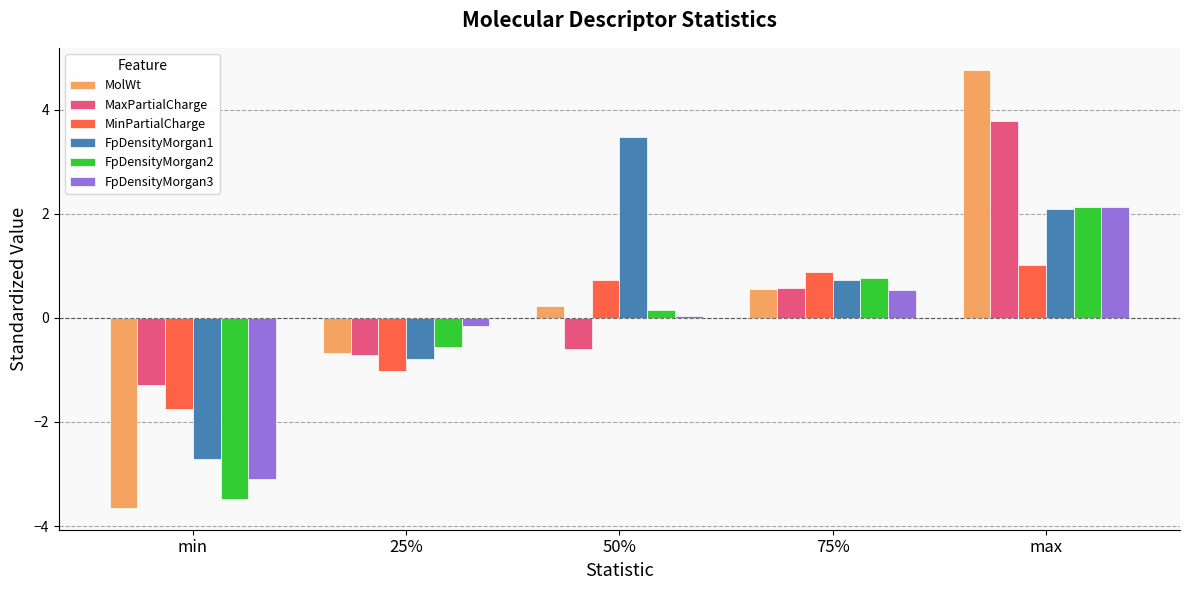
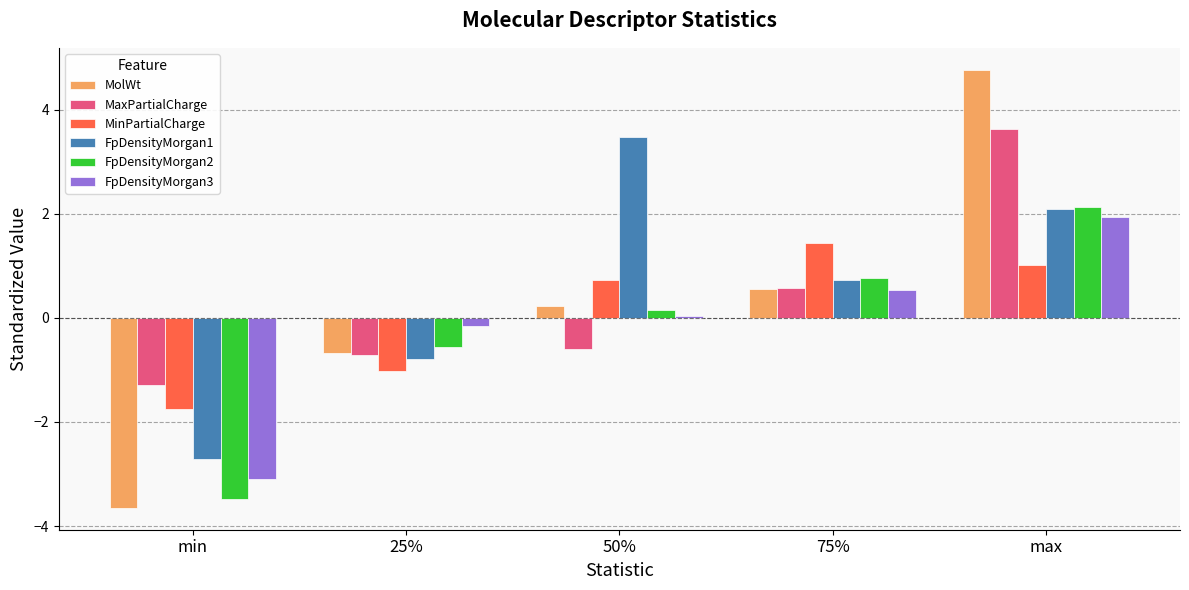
  {
    "MolWt": {
      "min": -3.6,
      "25%": -0.7,
      "50%": 0.2,
      "75%": 0.6,
      "max": 4.8
    },
    "MaxPartialCharge": {
      "min": -1.3,
      "25%": -0.7,
      "50%": -0.6,
      "75%": 0.6,
-     "max": 3.8
+     "max": 3.6
    },
    "MinPartialCharge": {
      "min": -1.8,
      "25%": -1.0,
      "50%": 0.7,
-     "75%": 0.9,
+     "75%": 1.4,
      "max": 1.0
    },
    "FpDensityMorgan1": {
      "min": -2.7,
      "25%": -0.8,
      "50%": 3.5,
      "75%": 0.7,
      "max": 2.1
    },
    "FpDensityMorgan2": {
      "min": -3.5,
      "25%": -0.6,
      "50%": 0.1,
      "75%": 0.8,
      "max": 2.1
    },
    "FpDensityMorgan3": {
      "min": -3.1,
      "25%": -0.2,
      "75%": 0.5,
-     "max": 2.1
+     "max": 1.9
    }
  }
